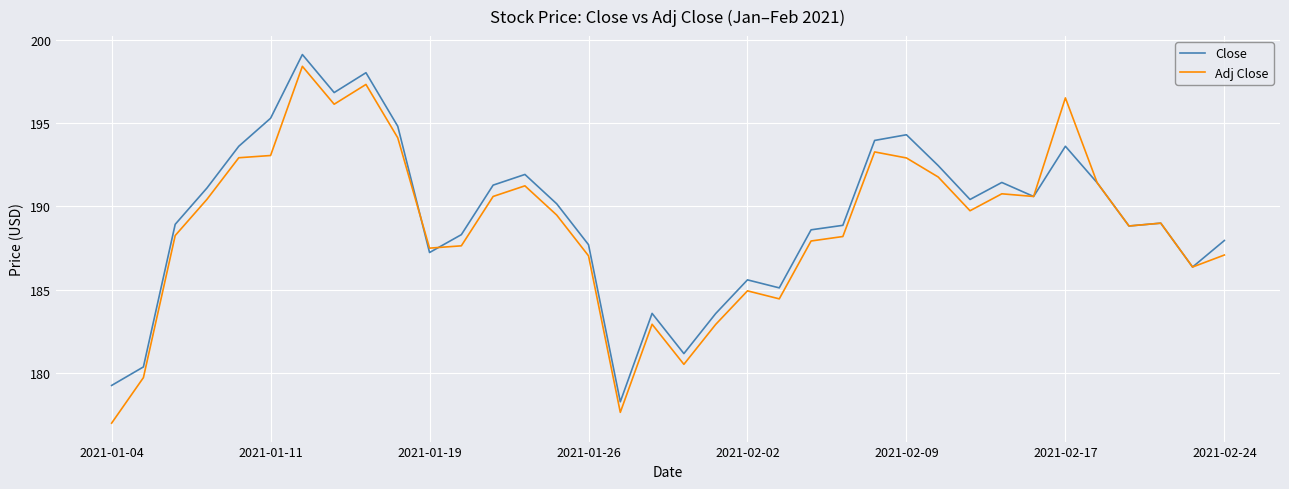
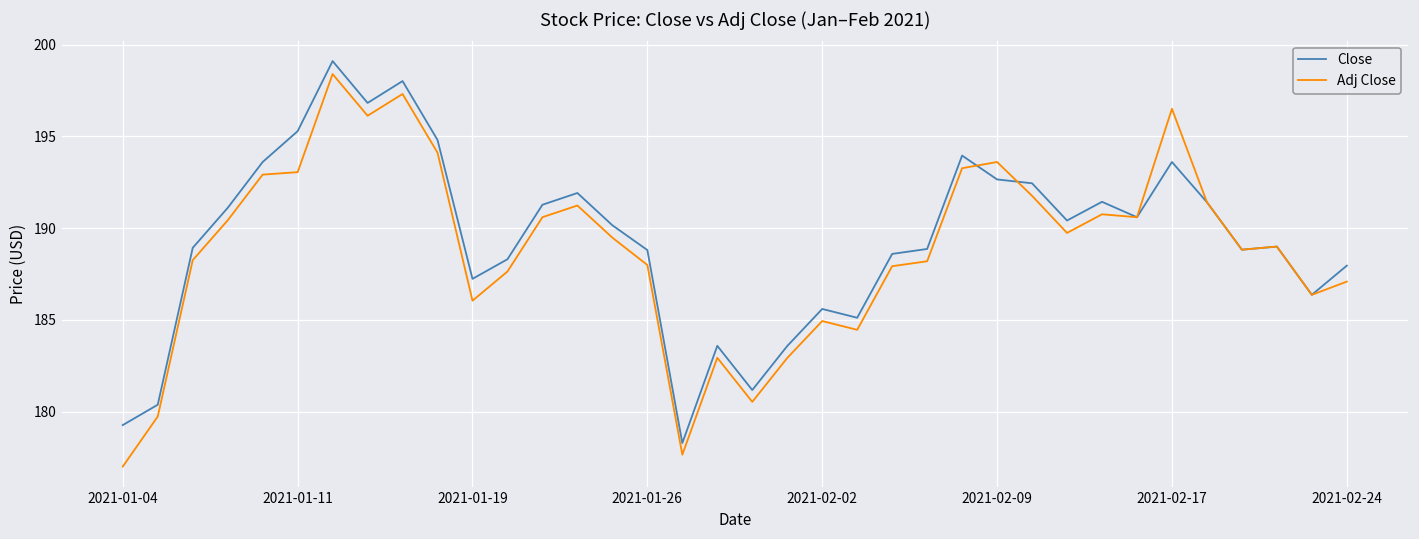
  {
    "Close": {
      "2021-01-04": 179.3,
      "2021-01-11": 195.3,
      "2021-01-19": 187.2,
-     "2021-01-26": 187.7,
+     "2021-01-26": 188.8,
      "2021-02-02": 185.6,
-     "2021-02-09": 194.3,
+     "2021-02-09": 192.7,
      "2021-02-17": 193.6,
      "2021-02-24": 188.0
    },
    "Adj Close": {
      "2021-01-04": 177.0,
      "2021-01-11": 193.0,
-     "2021-01-19": 187.5,
-     "2021-01-26": 187.0,
+     "2021-01-19": 186.0,
+     "2021-01-26": 188.0,
      "2021-02-02": 184.9,
-     "2021-02-09": 192.9,
+     "2021-02-09": 193.6,
      "2021-02-17": 196.5,
      "2021-02-24": 187.1
    }
  }
